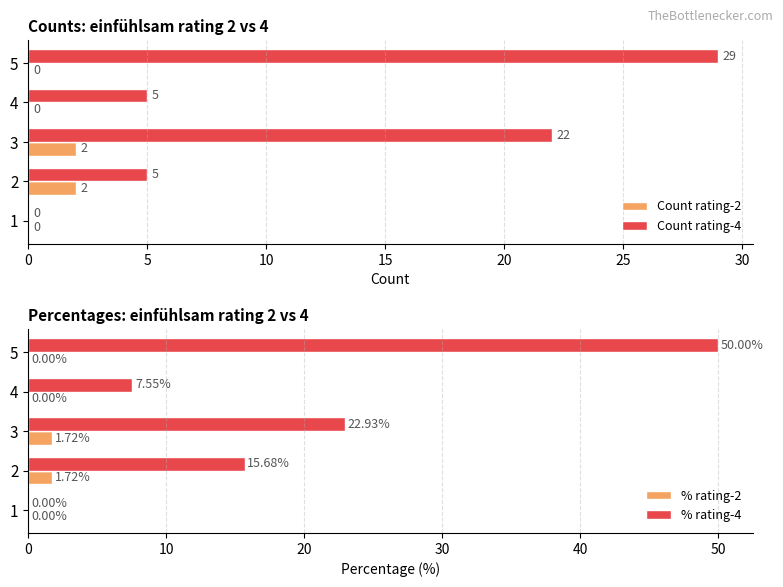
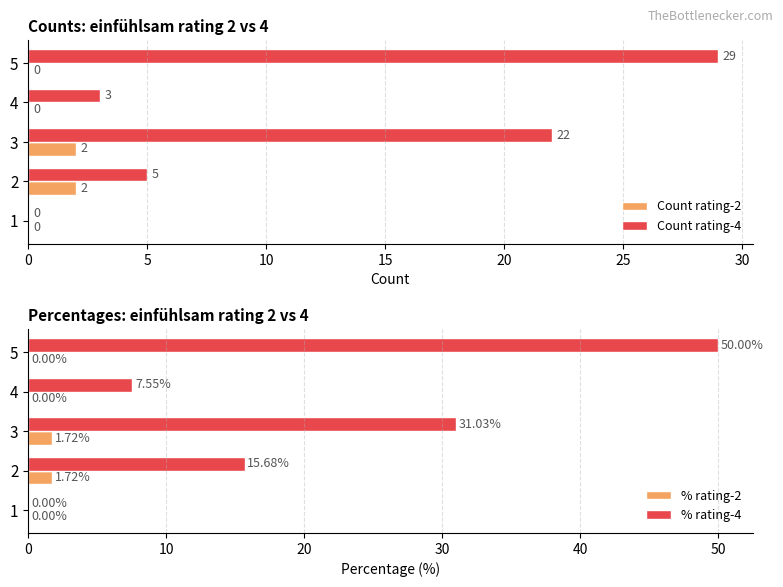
  {
    "Counts: einfühlsam rating 2 vs 4": {
      "Count rating-2": {
        "5": "0",
        "4": "0",
        "3": "2",
        "2": "2",
        "1": "0"
      },
      "Count rating-4": {
        "5": "29",
-       "4": "5",
+       "4": "3",
        "3": "22",
        "2": "5",
        "1": "0"
      }
    },
    "Percentages: einfühlsam rating 2 vs 4": {
      "% rating-2": {
        "5": "0.00%",
        "4": "0.00%",
        "3": "1.72%",
        "2": "1.72%",
        "1": "0.00%"
      },
      "% rating-4": {
        "5": "50.00%",
        "4": "7.55%",
-       "3": "22.93%",
+       "3": "31.03%",
        "2": "15.68%",
        "1": "0.00%"
      }
    }
  }
